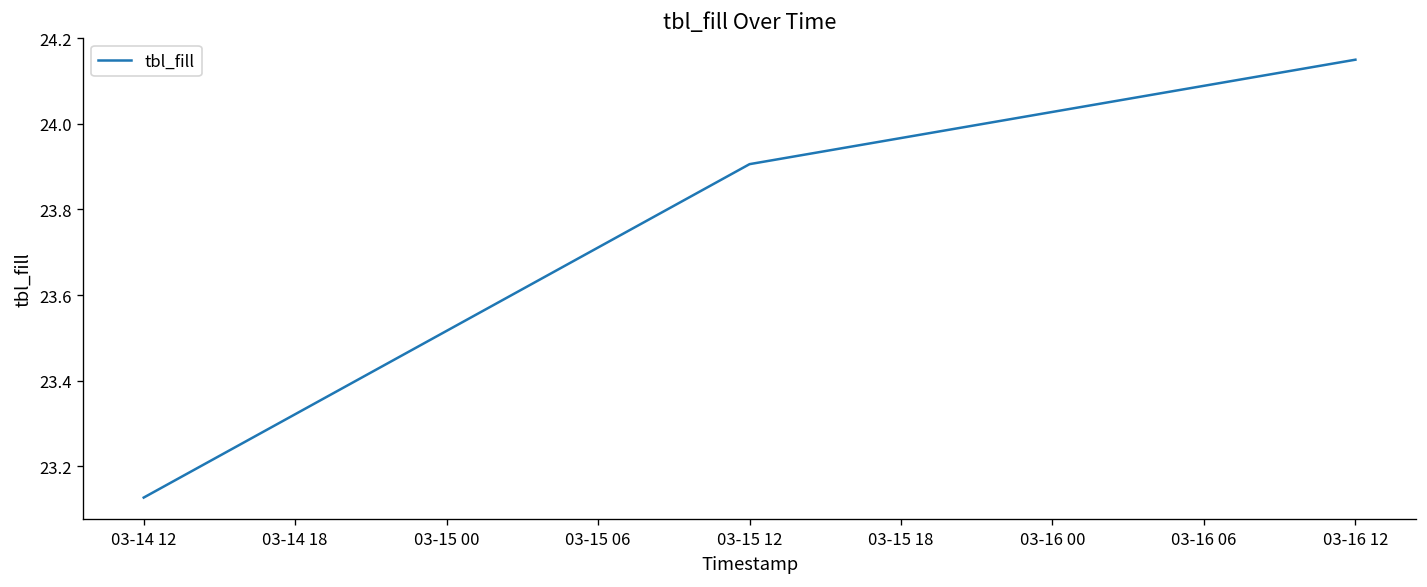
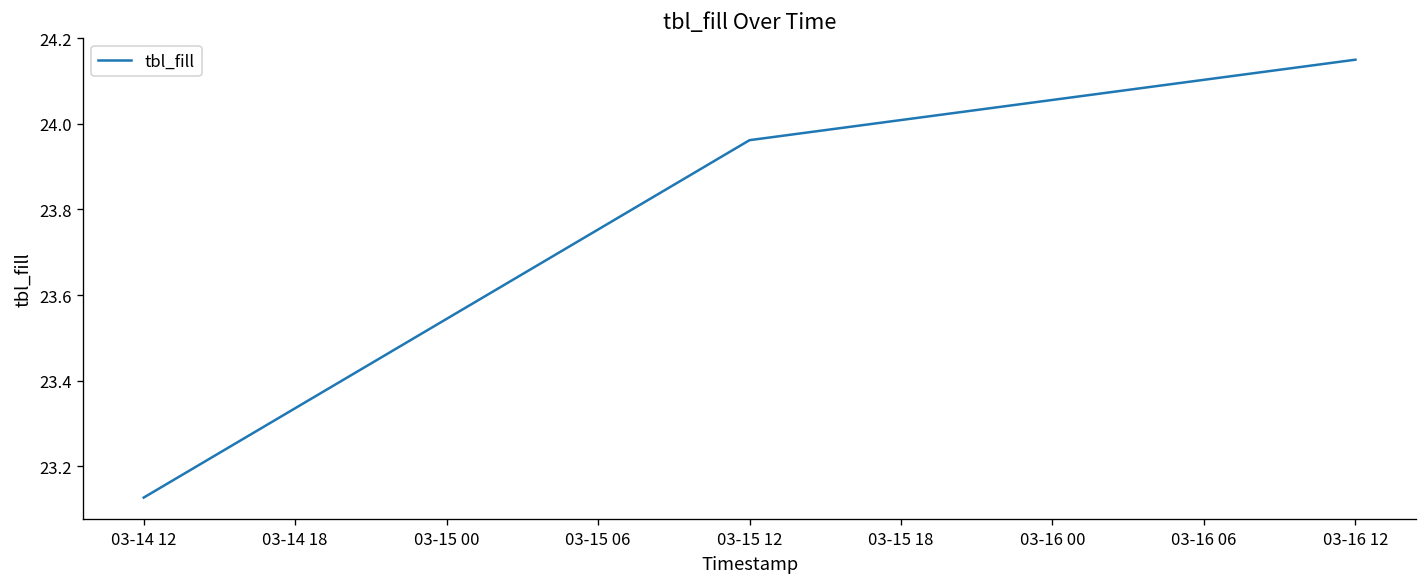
  {
    "03-14 12": 23.13,
-   "03-15 12": 23.91,
+   "03-15 12": 23.96,
    "03-16 12": 24.15
  }
